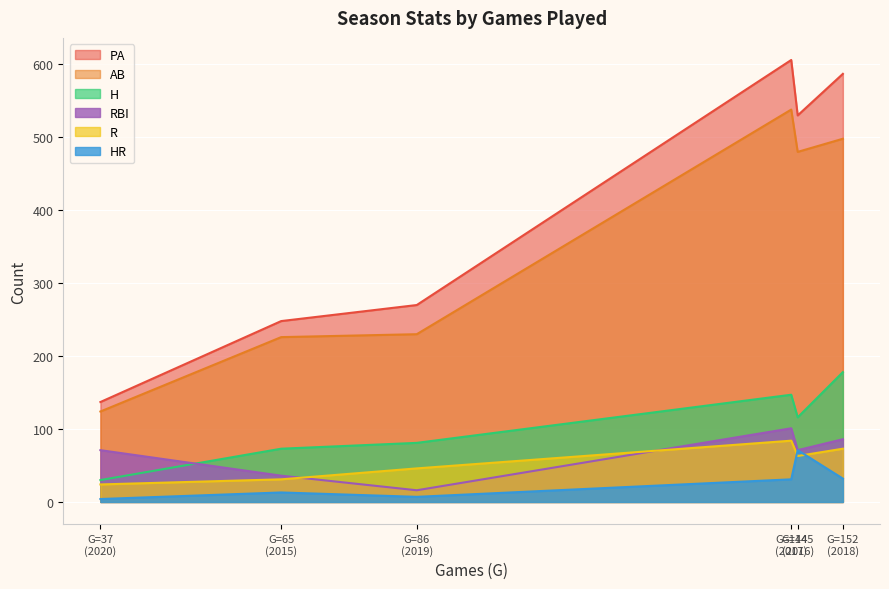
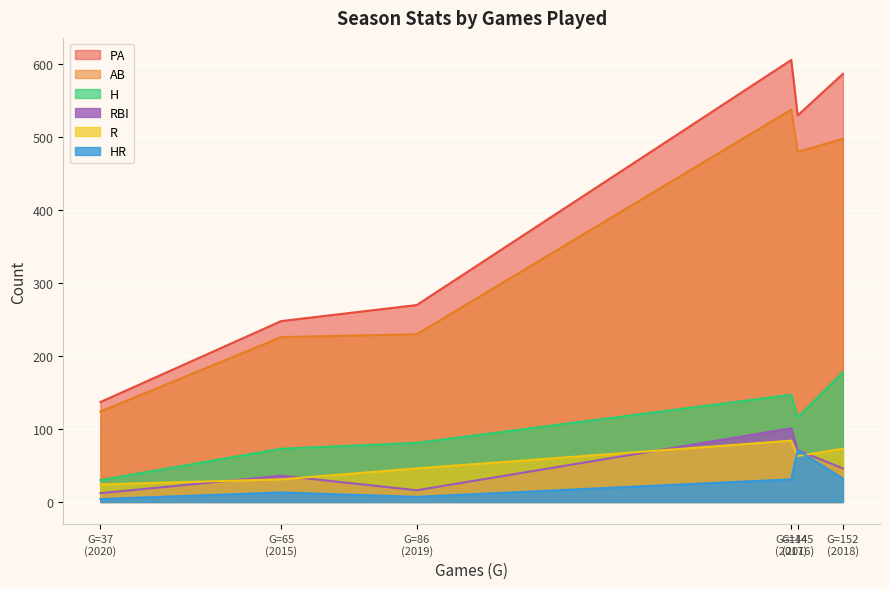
  {
    "H": {
      "G=37 (2020)": 30,
      "G=65 (2015)": 70,
      "G=86 (2019)": 80,
      "G=152 (2018)": 180
    },
    "RBI": {
-     "G=37 (2020)": 70,
+     "G=37 (2020)": 10,
      "G=65 (2015)": 40,
      "G=86 (2019)": 20,
-     "G=152 (2018)": 90
+     "G=152 (2018)": 50
    },
    "R": {
      "G=37 (2020)": 20,
      "G=65 (2015)": 30,
      "G=86 (2019)": 50,
      "G=152 (2018)": 70
    },
    "HR": {
      "G=37 (2020)": 0,
      "G=65 (2015)": 10,
      "G=86 (2019)": 10,
      "G=152 (2018)": 30
    }
  }
